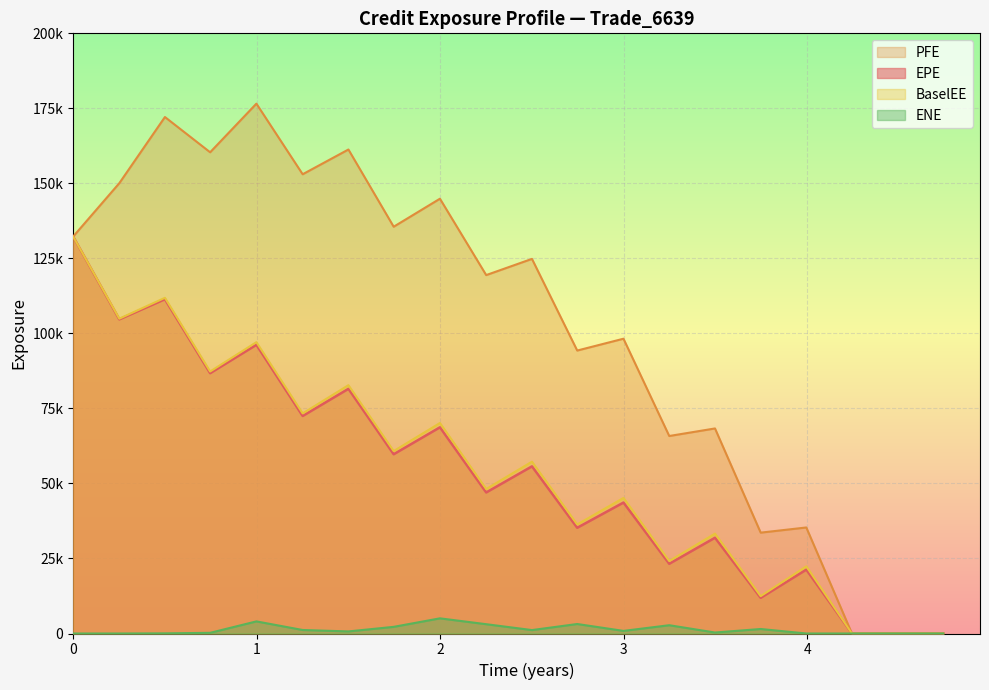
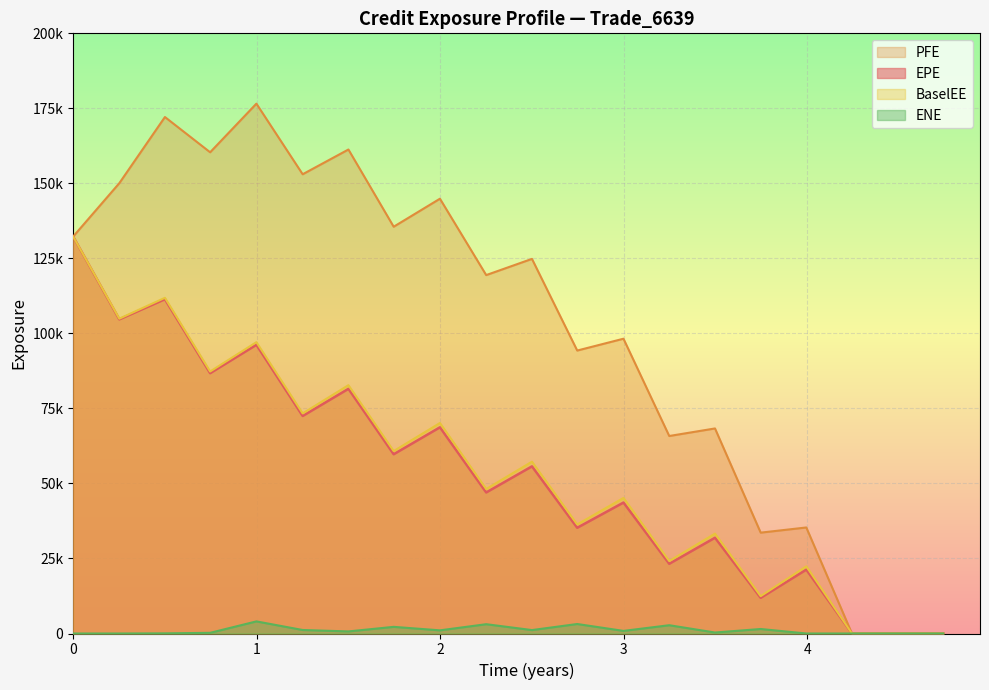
  {
    "ENE": {
      "0": 0,
      "1": 4000,
-     "2": 5000,
+     "2": 1000,
      "3": 1000
    }
  }
